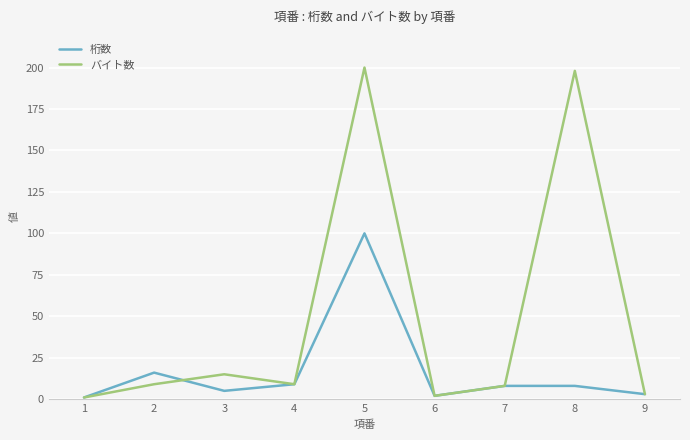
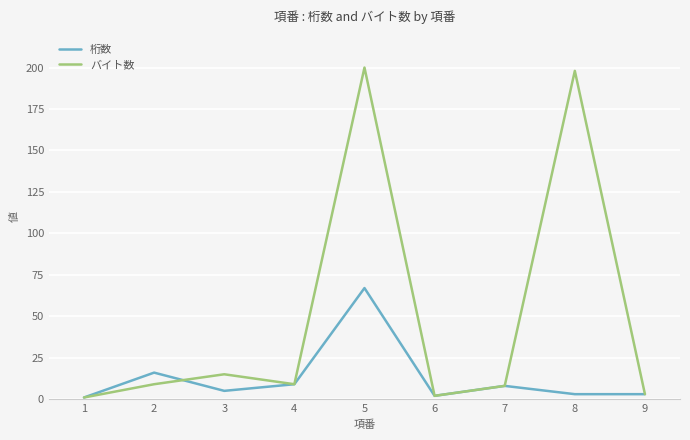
  {
    "桁数": {
      "2": 16,
      "3": 5,
-     "5": 100,
-     "8": 8
+     "5": 67,
+     "8": 3
    },
    "バイト数": {
      "2": 9,
      "3": 15,
      "5": 200,
      "8": 198
    }
  }
